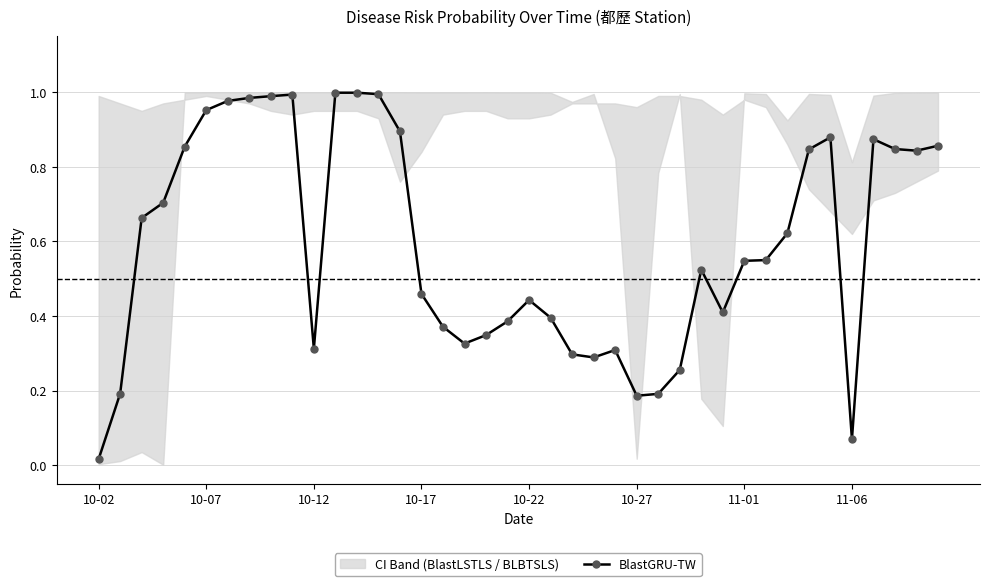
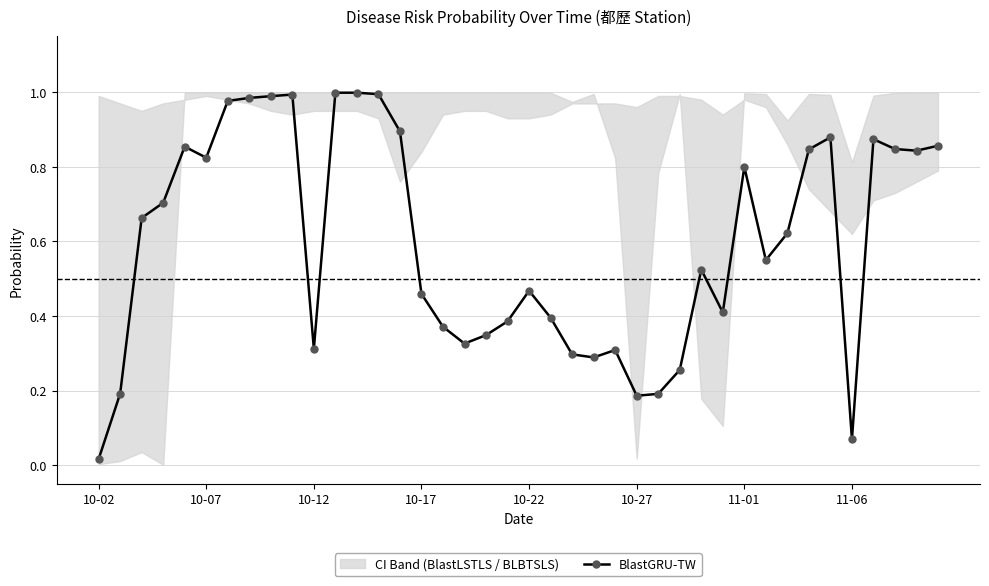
  {
    "BlastGRU-TW": {
      "10-02": 0.02,
-     "10-07": 0.95,
+     "10-07": 0.82,
      "10-12": 0.31,
      "10-17": 0.46,
-     "10-22": 0.44,
+     "10-22": 0.47,
      "10-27": 0.19,
-     "11-01": 0.55,
+     "11-01": 0.80,
      "11-06": 0.07
    }
  }
